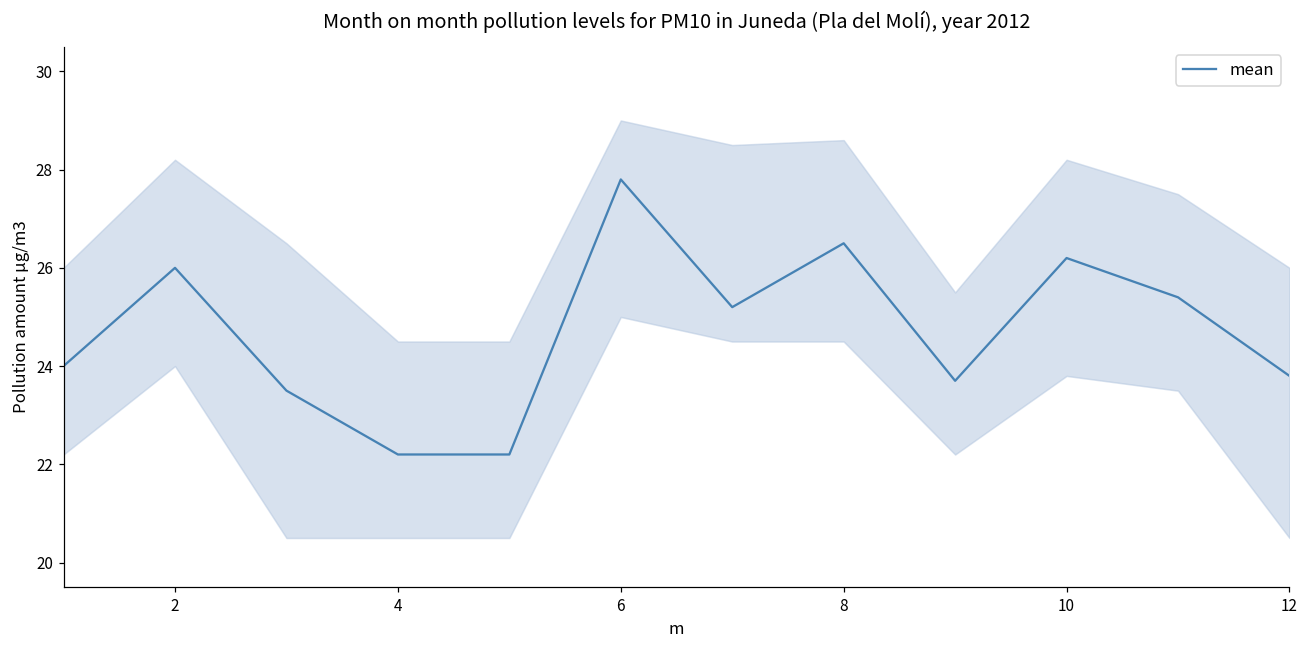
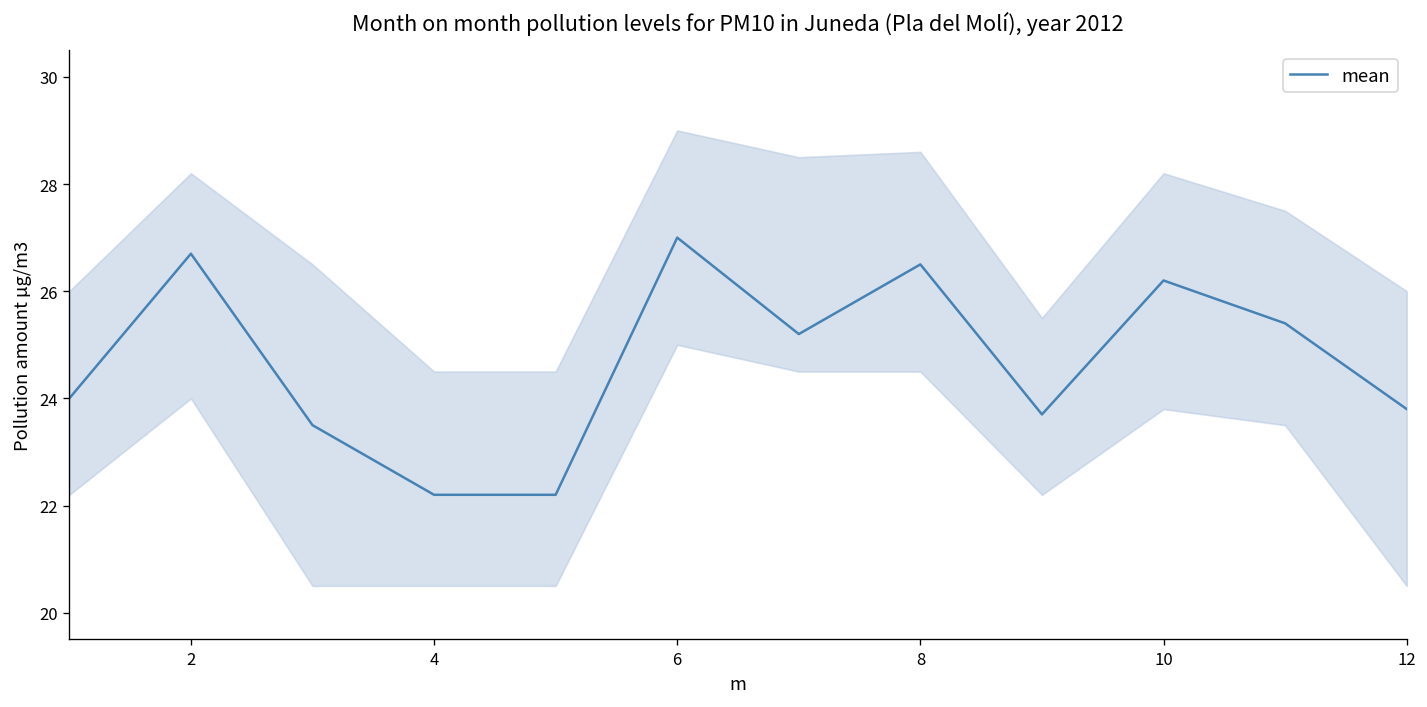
  {
    "mean": {
-     "2": 26.0,
+     "2": 26.7,
      "4": 22.2,
-     "6": 27.8,
+     "6": 27.0,
      "8": 26.5,
      "10": 26.2,
      "12": 23.8
    }
  }
